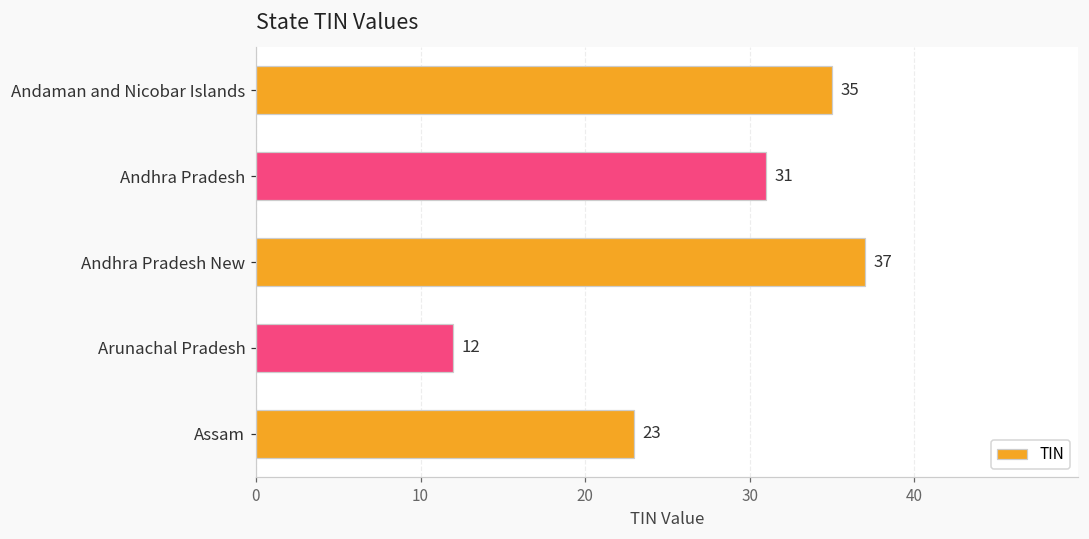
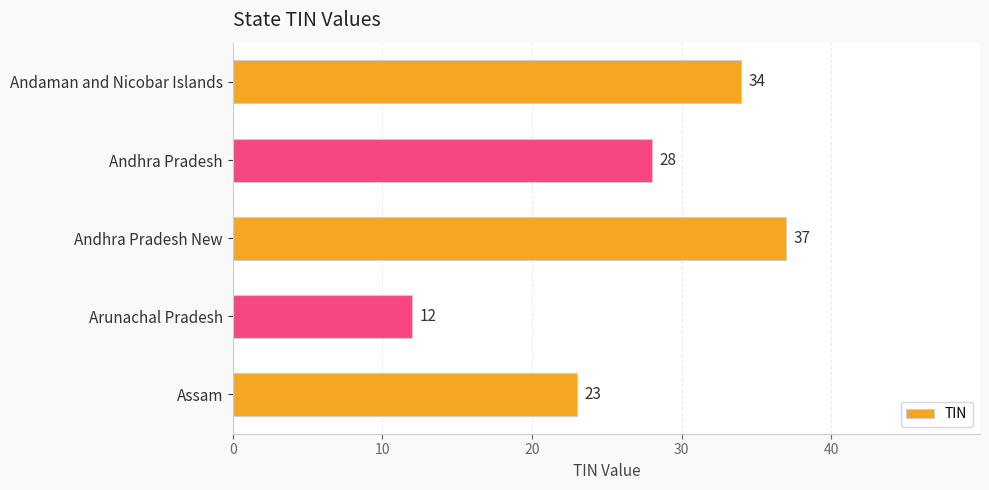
  {
-   "Andaman and Nicobar Islands": 35,
-   "Andhra Pradesh": 31,
+   "Andaman and Nicobar Islands": 34,
+   "Andhra Pradesh": 28,
    "Andhra Pradesh New": 37,
    "Arunachal Pradesh": 12,
    "Assam": 23
  }
